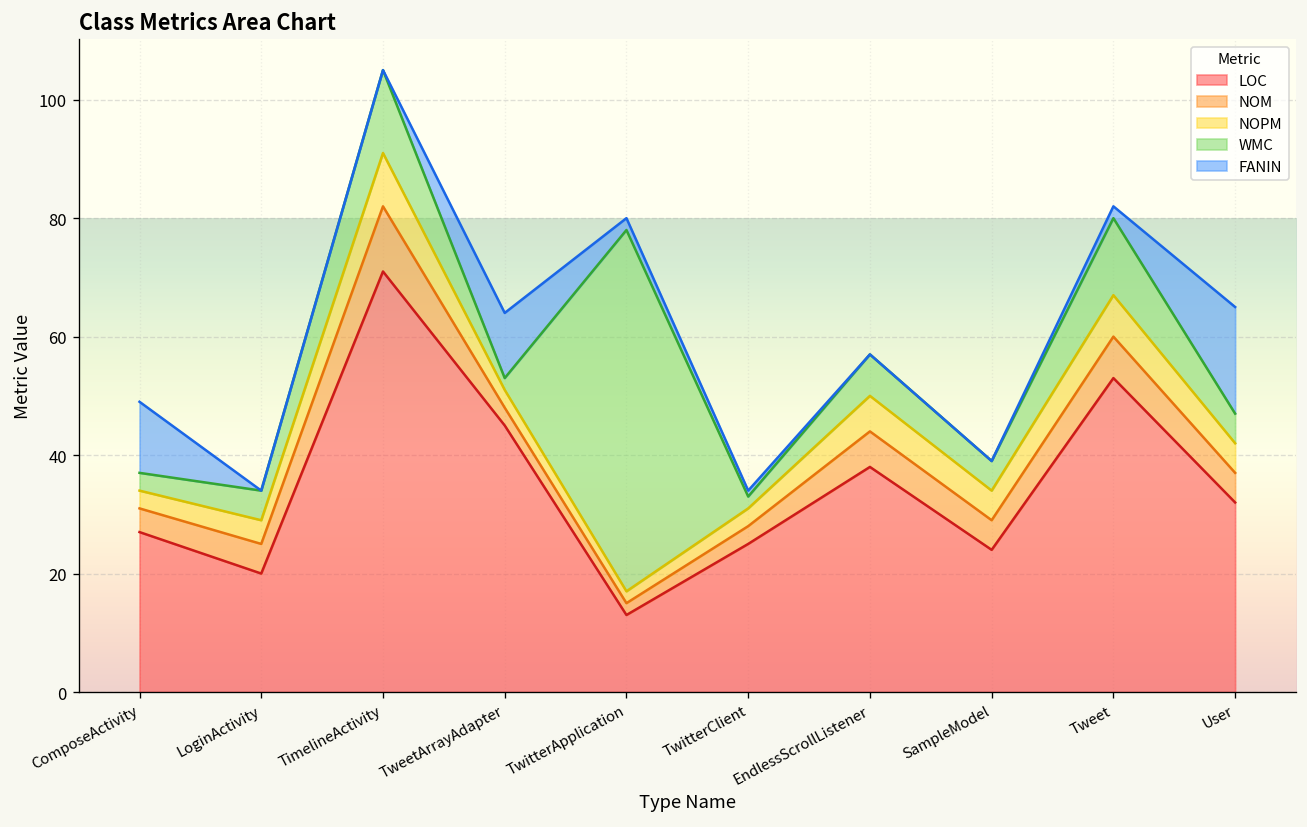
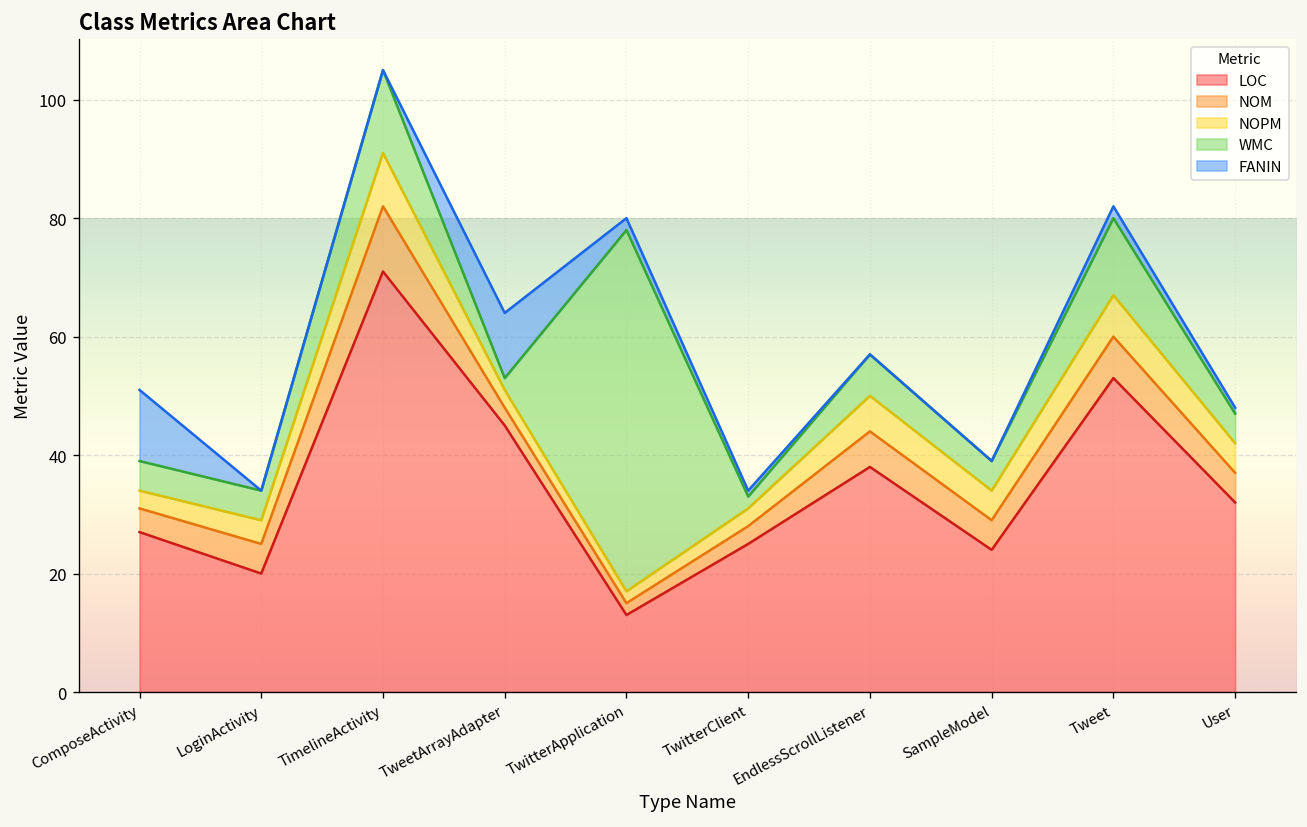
  {
    "LOC": {
      "ComposeActivity": 27,
      "LoginActivity": 20,
      "TimelineActivity": 71,
      "TweetArrayAdapter": 45,
      "TwitterApplication": 13,
      "TwitterClient": 25,
      "EndlessScrollListener": 38,
      "SampleModel": 24,
      "Tweet": 53,
      "User": 32
    },
    "WMC": {
-     "ComposeActivity": 3,
+     "ComposeActivity": 5,
      "TweetArrayAdapter": 2,
      "TwitterApplication": 61,
      "TwitterClient": 2,
      "Tweet": 13,
      "User": 5
    },
    "FANIN": {
      "ComposeActivity": 12,
      "TweetArrayAdapter": 11,
      "TwitterApplication": 2,
      "TwitterClient": 1,
      "Tweet": 2,
-     "User": 18
+     "User": 1
    }
  }
